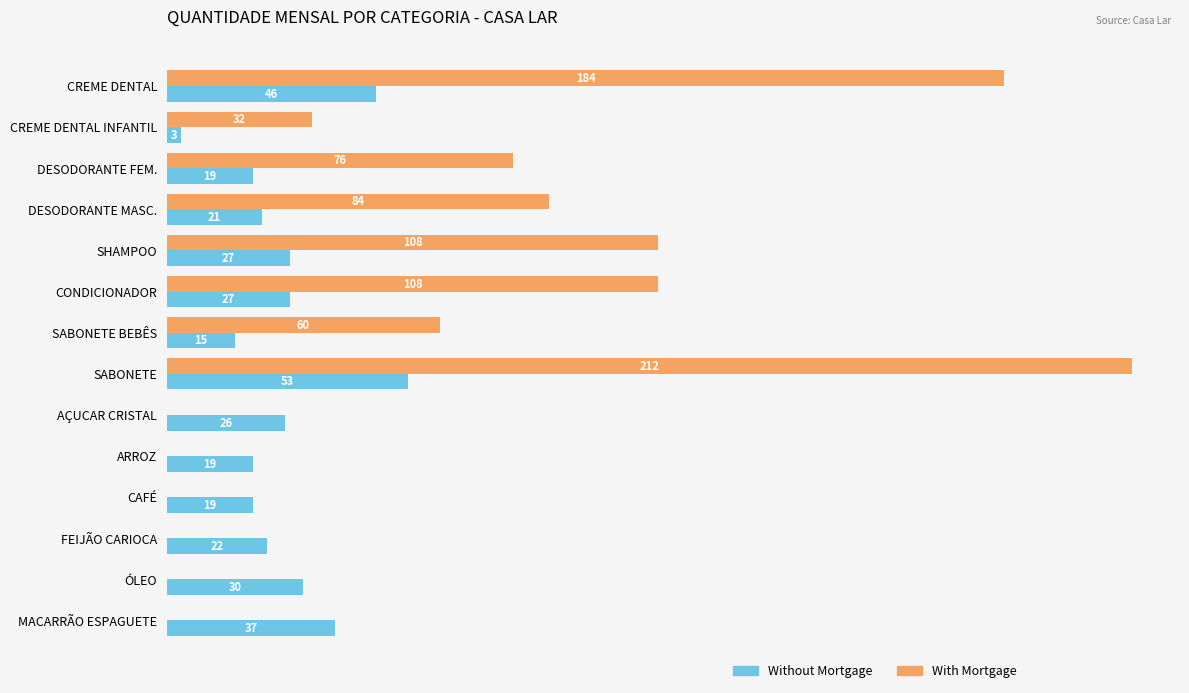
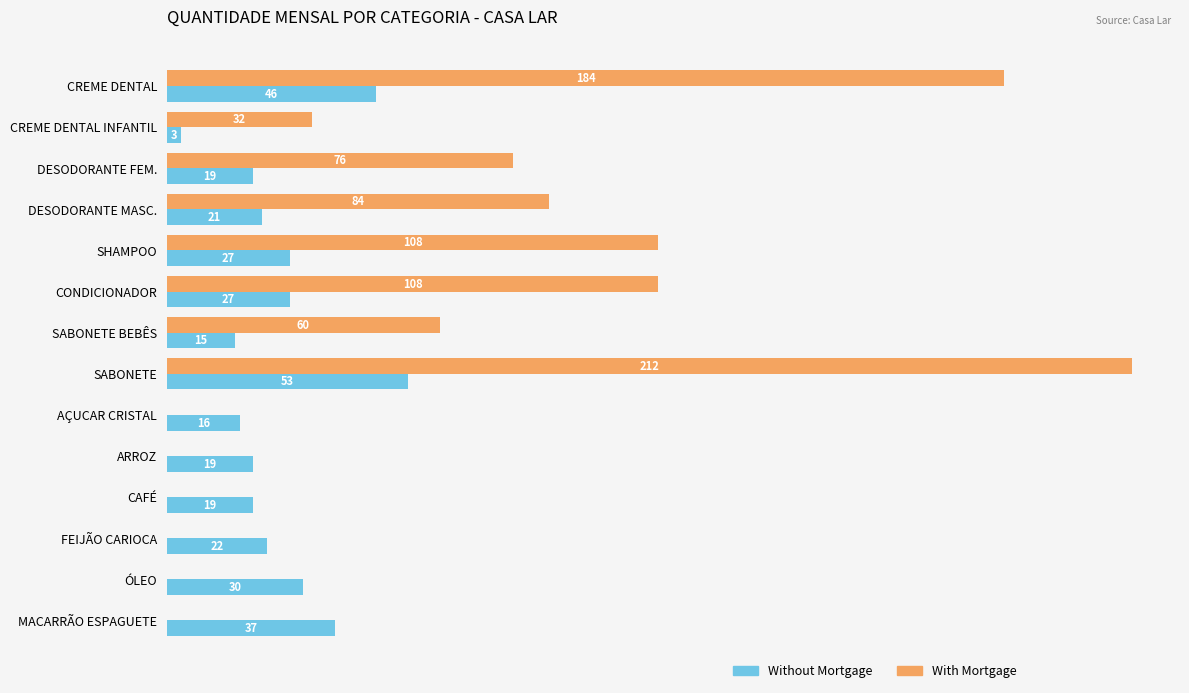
  {
    "Without Mortgage": {
      "CREME DENTAL": 46,
      "CREME DENTAL INFANTIL": 3,
      "DESODORANTE FEM.": 19,
      "DESODORANTE MASC.": 21,
      "SHAMPOO": 27,
      "CONDICIONADOR": 27,
      "SABONETE BEBÊS": 15,
      "SABONETE": 53,
-     "AÇUCAR CRISTAL": 26,
+     "AÇUCAR CRISTAL": 16,
      "ARROZ": 19,
      "CAFÉ": 19,
      "FEIJÃO CARIOCA": 22,
      "ÓLEO": 30,
      "MACARRÃO ESPAGUETE": 37
    },
    "With Mortgage": {
      "CREME DENTAL": 184,
      "CREME DENTAL INFANTIL": 32,
      "DESODORANTE FEM.": 76,
      "DESODORANTE MASC.": 84,
      "SHAMPOO": 108,
      "CONDICIONADOR": 108,
      "SABONETE BEBÊS": 60,
      "SABONETE": 212
    }
  }
